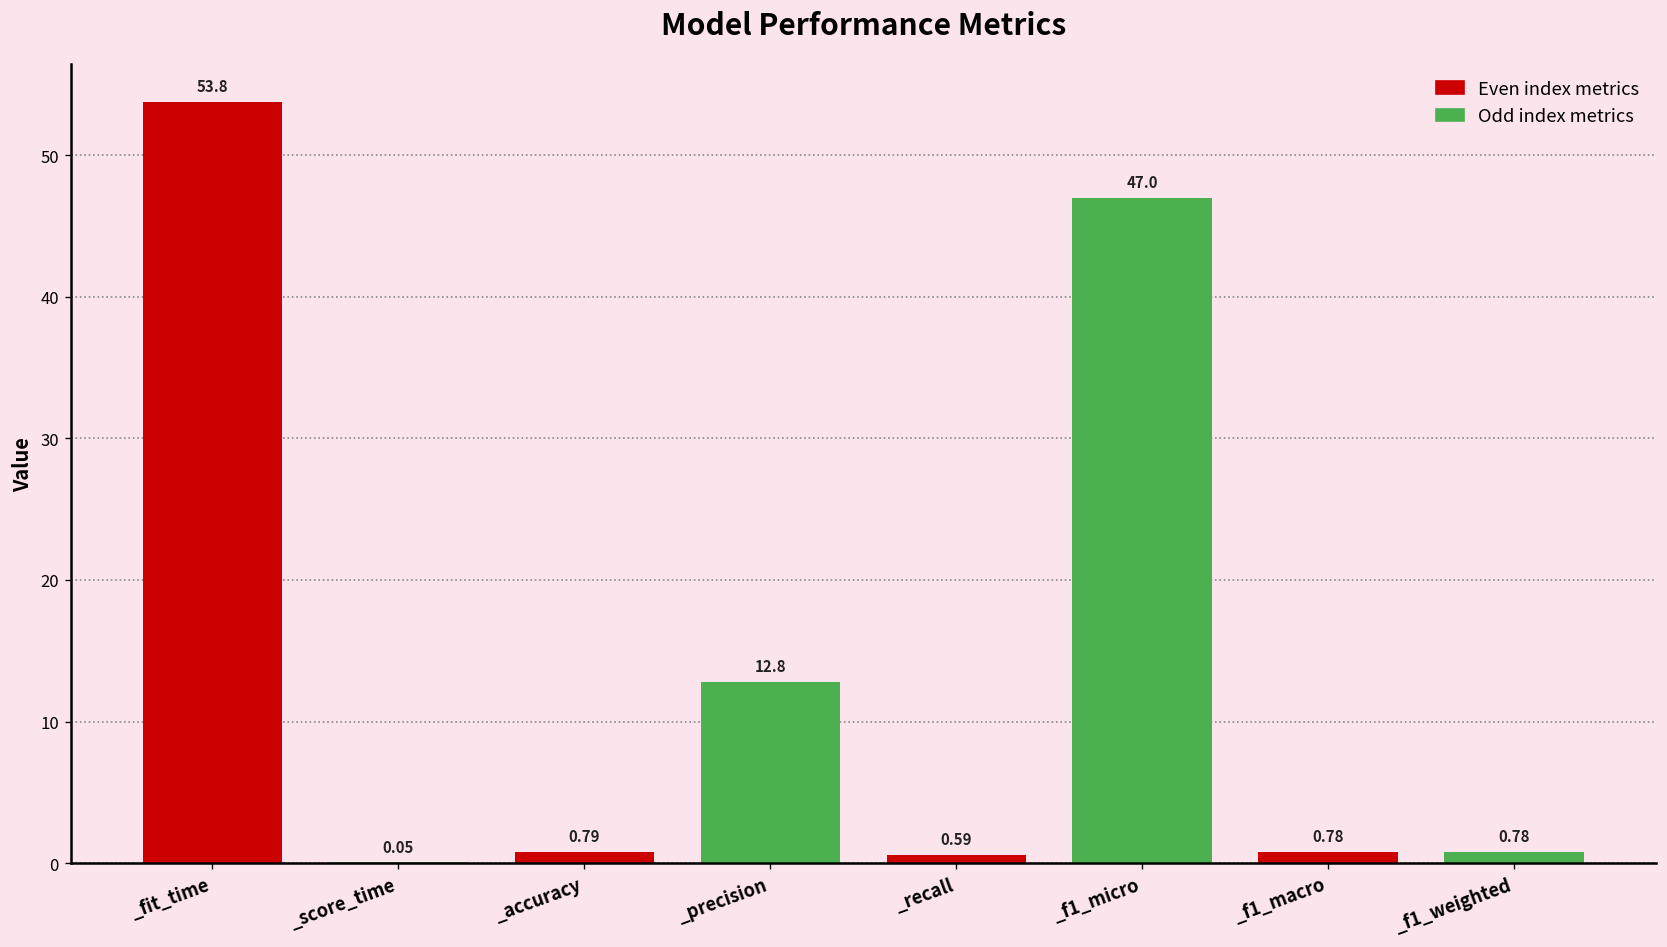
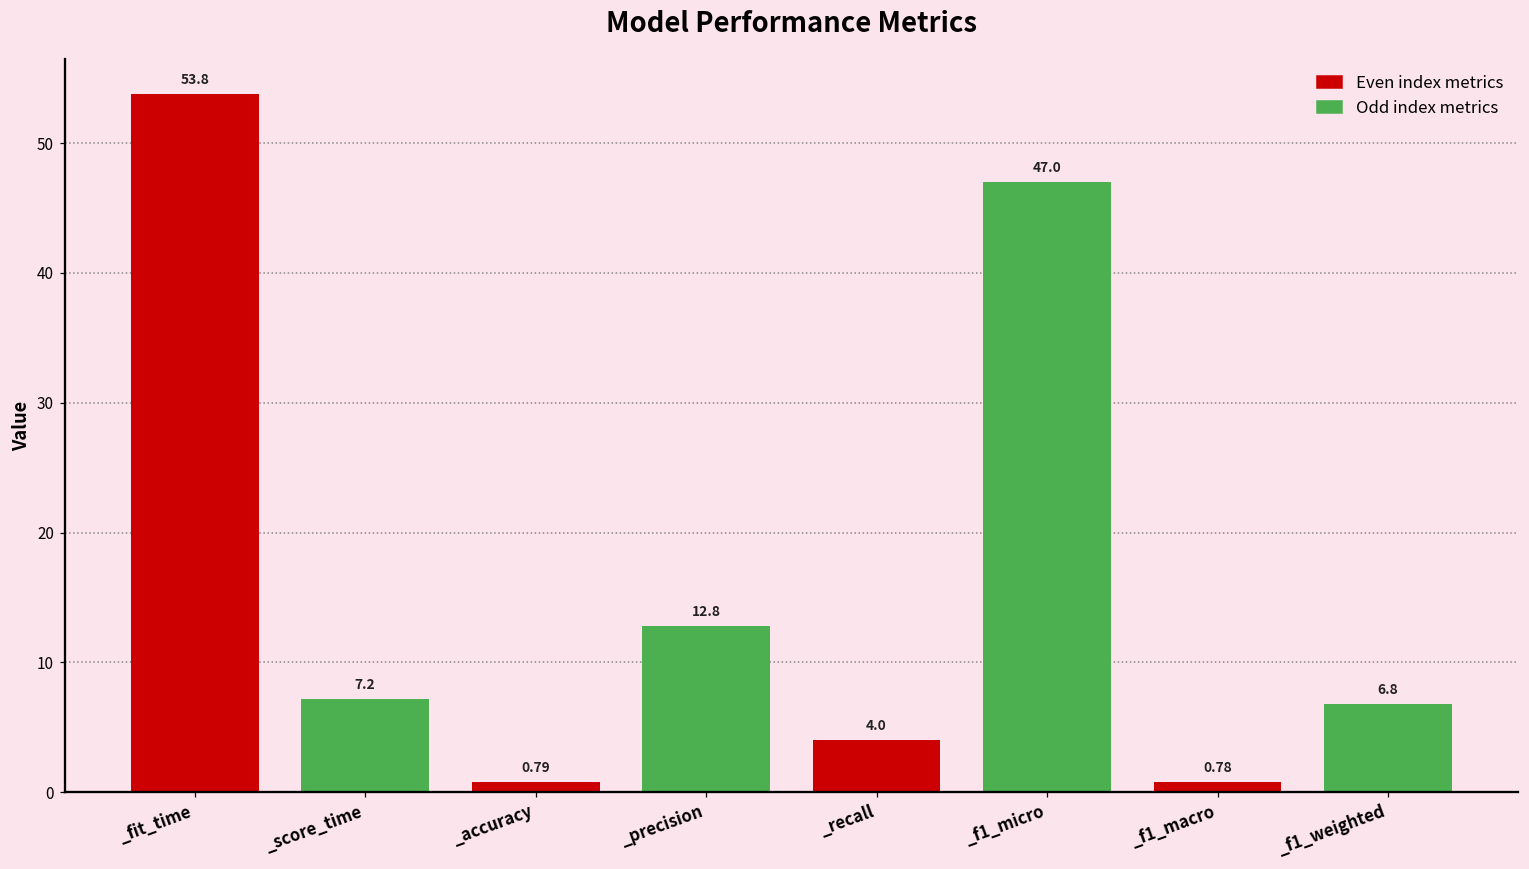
  {
    "_fit_time": 53.8,
-   "_score_time": 0.05,
+   "_score_time": 7.2,
    "_accuracy": 0.79,
    "_precision": 12.8,
-   "_recall": 0.59,
+   "_recall": 4.0,
    "_f1_micro": 47.0,
    "_f1_macro": 0.78,
-   "_f1_weighted": 0.78
+   "_f1_weighted": 6.8
  }
